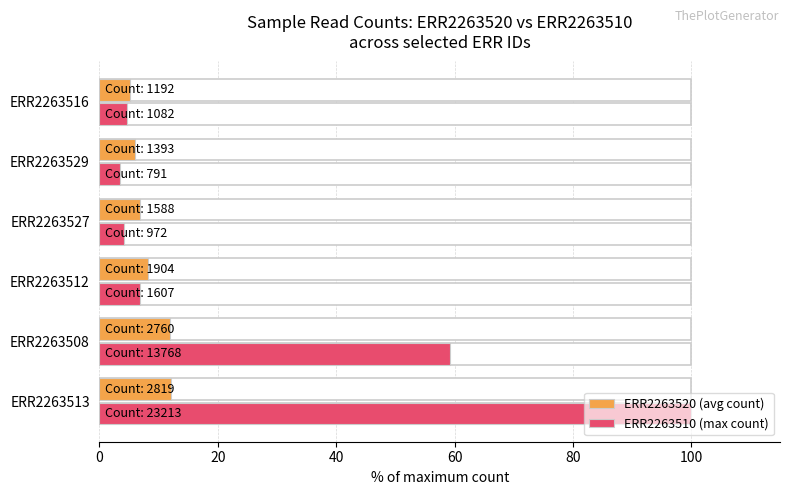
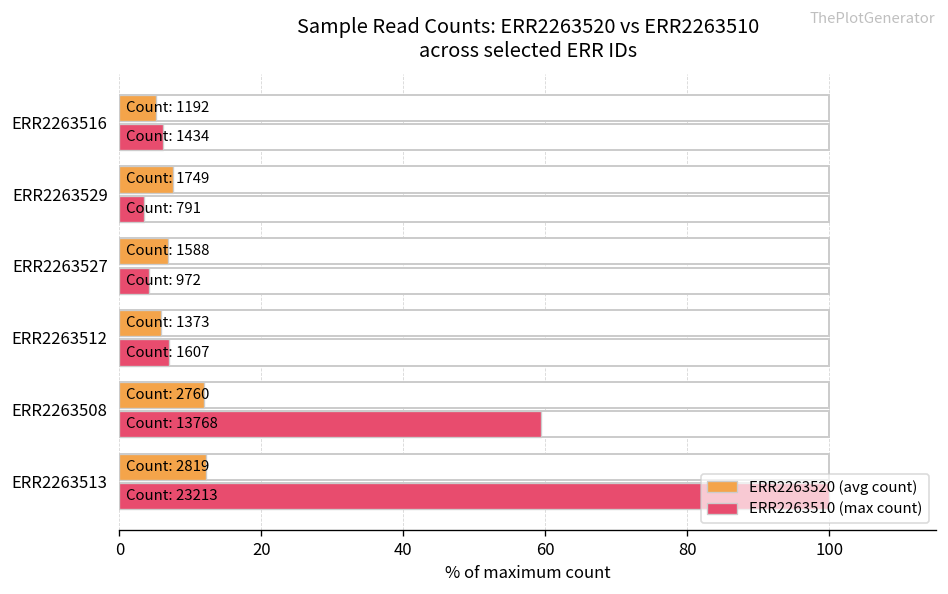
  {
    "ERR2263520 (avg count)": {
-     "ERR2263529": 1393,
-     "ERR2263512": 1904
+     "ERR2263529": 1749,
+     "ERR2263512": 1373
    },
    "ERR2263510 (max count)": {
-     "ERR2263516": 1082
+     "ERR2263516": 1434
    }
  }
